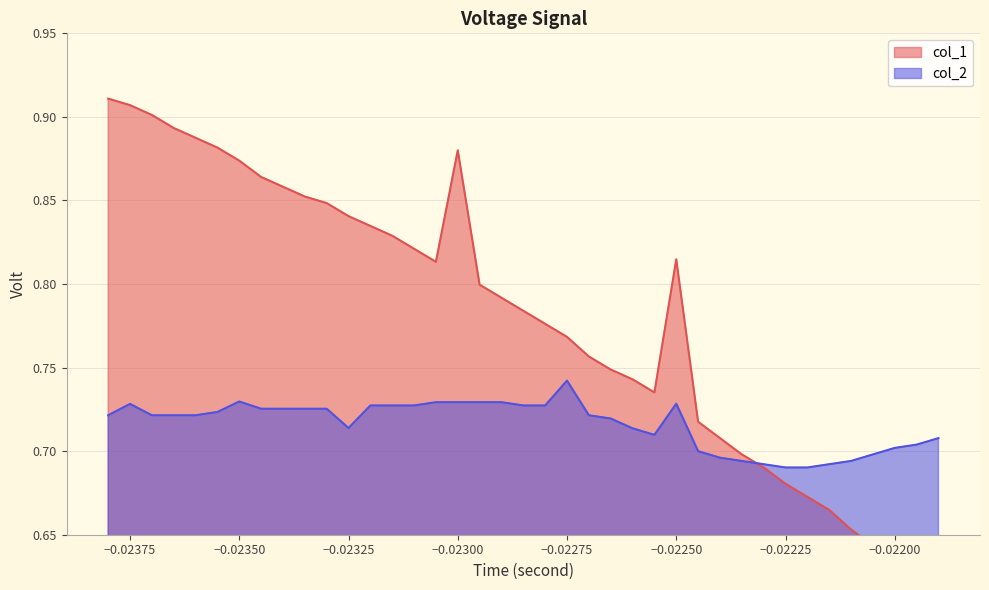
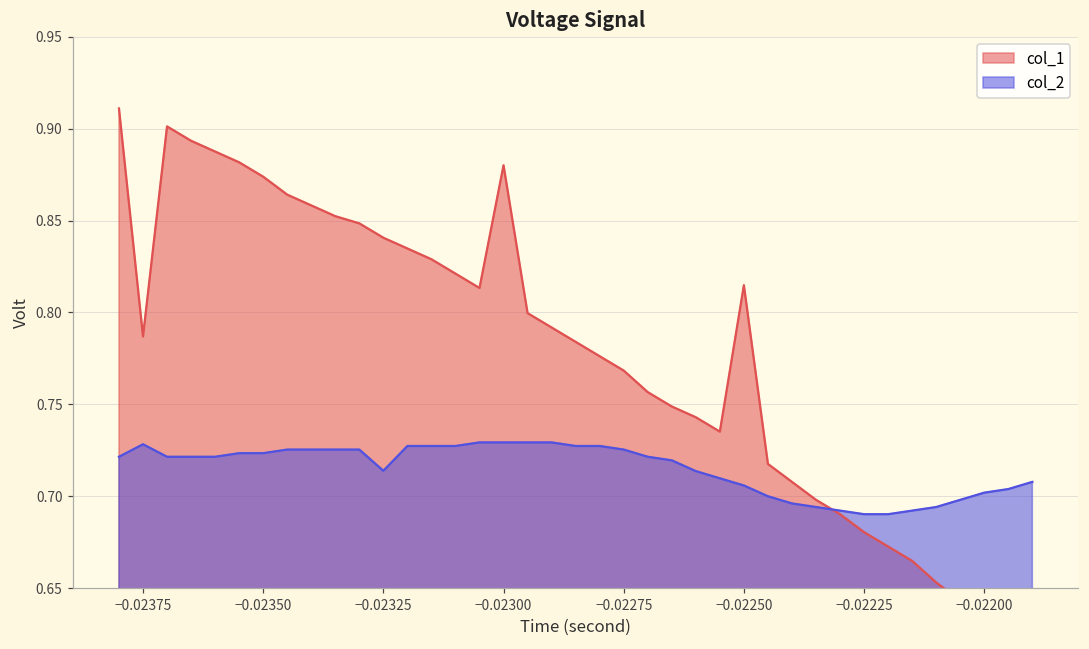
  {
    "col_1": {
-     "−0.02375": 0.907,
+     "−0.02375": 0.787,
      "−0.02350": 0.874,
      "−0.02325": 0.841,
      "−0.02300": 0.880,
      "−0.02275": 0.768,
      "−0.02250": 0.815,
      "−0.02225": 0.680
    },
    "col_2": {
      "−0.02375": 0.728,
-     "−0.02350": 0.730,
+     "−0.02350": 0.723,
      "−0.02325": 0.714,
      "−0.02300": 0.729,
-     "−0.02275": 0.742,
-     "−0.02250": 0.728,
+     "−0.02275": 0.725,
+     "−0.02250": 0.706,
      "−0.02225": 0.690,
      "−0.02200": 0.702
    }
  }
